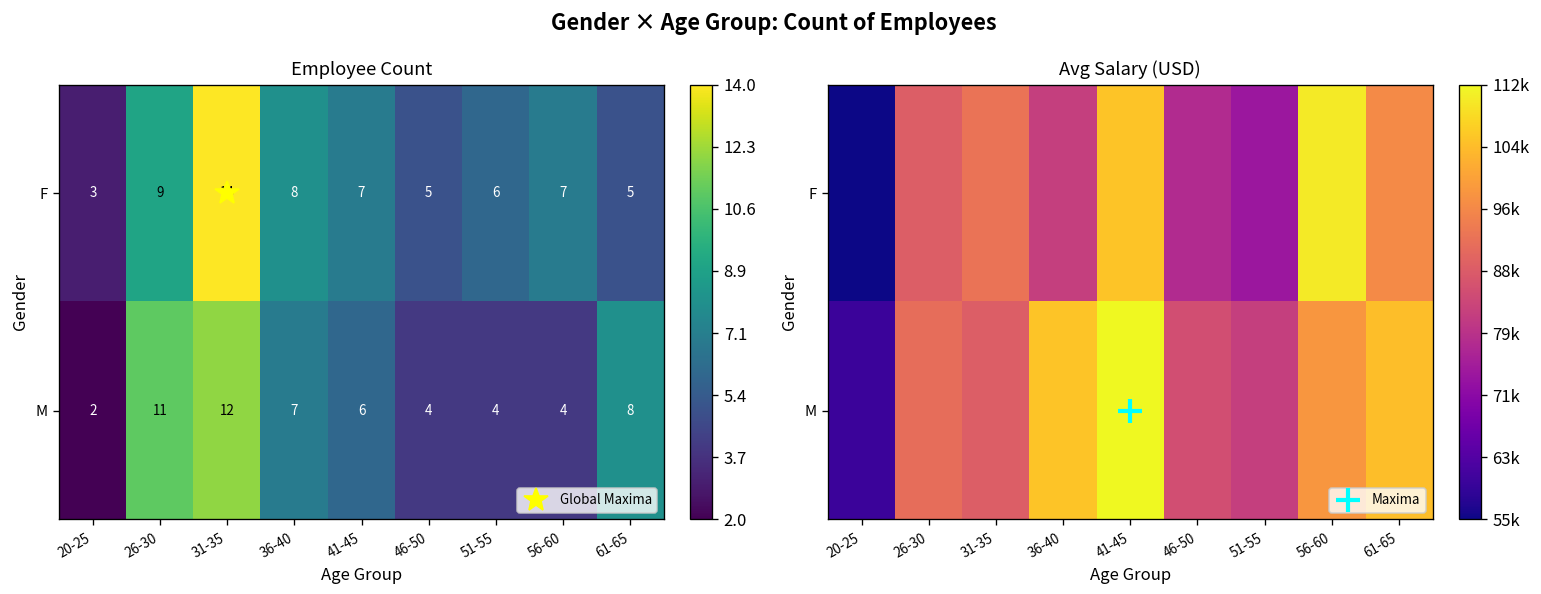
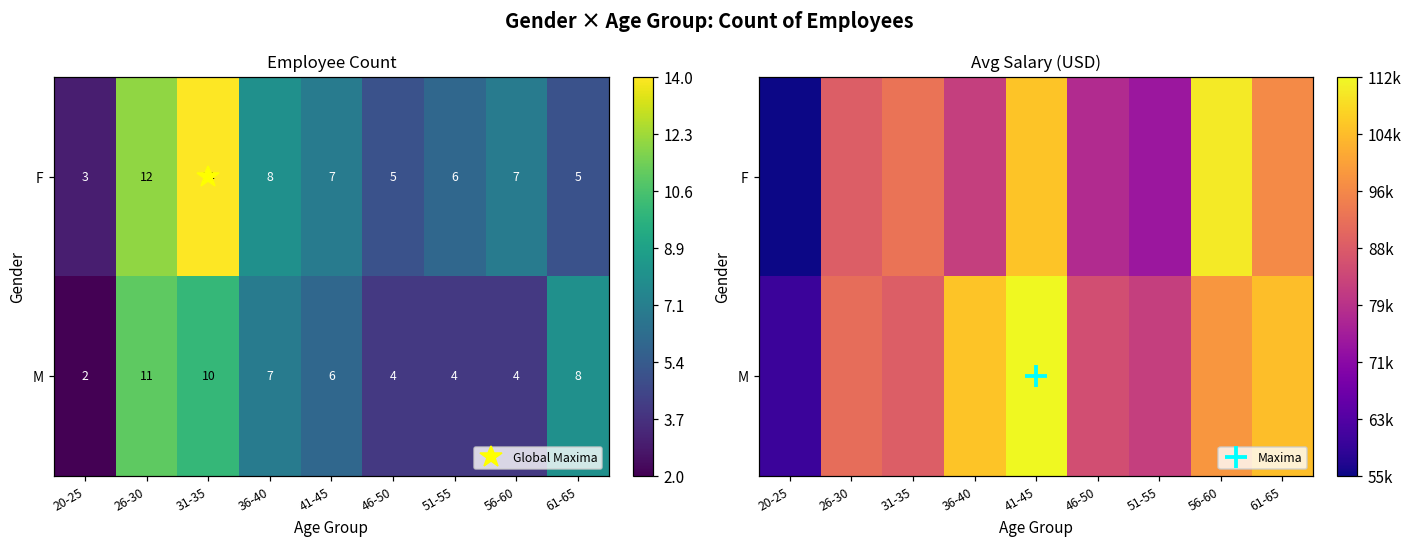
  {
    "Employee Count": {
      "F": {
        "20-25": 3,
-       "26-30": 9,
+       "26-30": 12,
        "36-40": 8,
        "41-45": 7,
        "46-50": 5,
        "51-55": 6,
        "56-60": 7,
        "61-65": 5
      },
      "M": {
        "20-25": 2,
        "26-30": 11,
-       "31-35": 12,
+       "31-35": 10,
        "36-40": 7,
        "41-45": 6,
        "46-50": 4,
        "51-55": 4,
        "56-60": 4,
        "61-65": 8
      }
    }
  }
